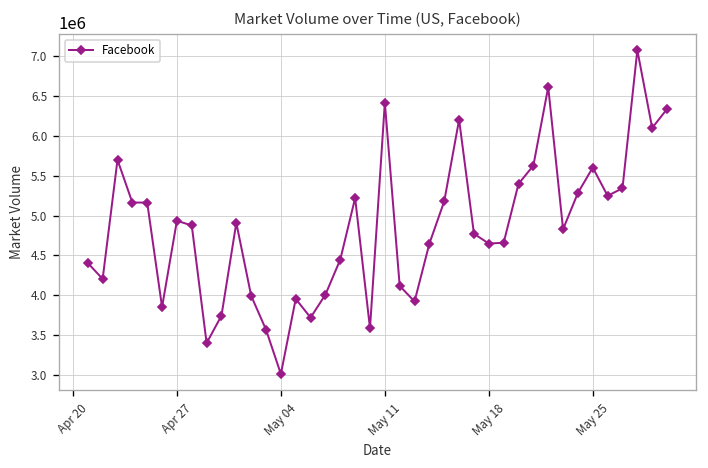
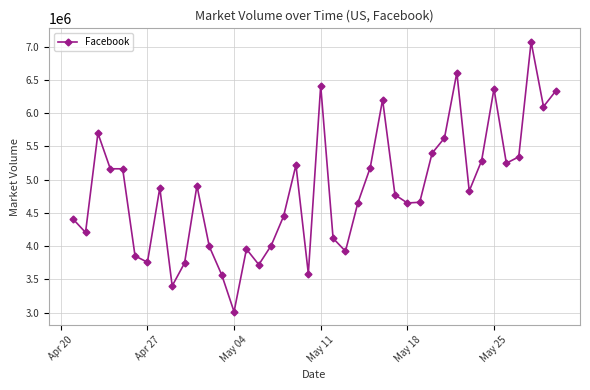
  {
-   "Apr 27": 4900000,
+   "Apr 27": 3800000,
    "May 04": 3000000,
    "May 11": 6400000,
    "May 18": 4600000,
-   "May 25": 5600000
+   "May 25": 6400000
  }
